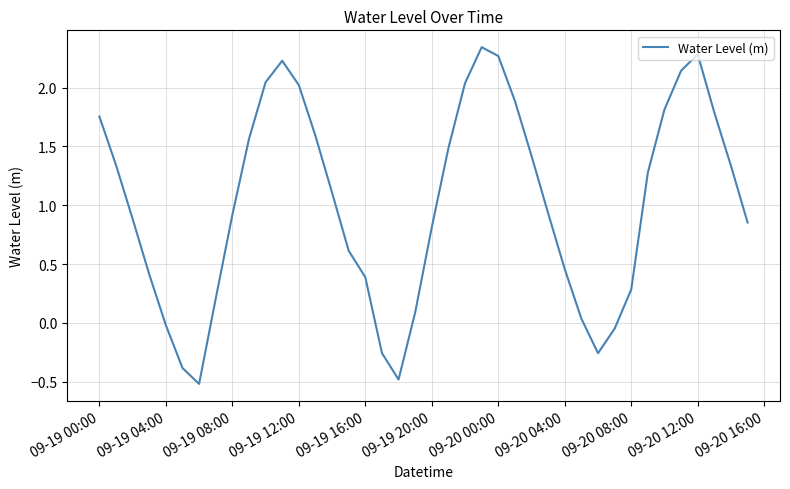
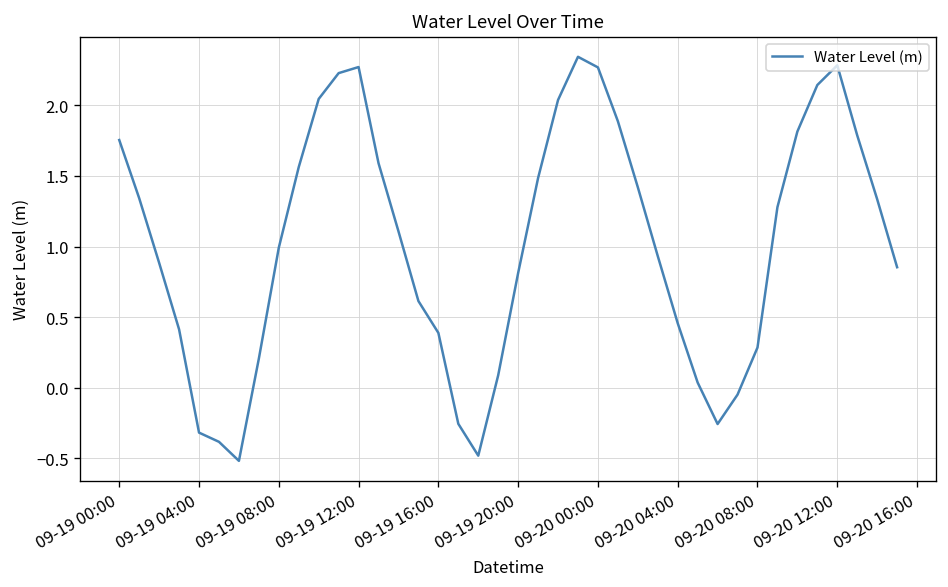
  {
    "09-19 00:00": 1.75,
-   "09-19 04:00": -0.02,
-   "09-19 08:00": 0.92,
-   "09-19 12:00": 2.02,
+   "09-19 04:00": -0.32,
+   "09-19 08:00": 0.99,
+   "09-19 12:00": 2.27,
    "09-19 16:00": 0.39,
    "09-19 20:00": 0.81,
    "09-20 00:00": 2.27,
    "09-20 04:00": 0.46,
    "09-20 08:00": 0.28
  }
